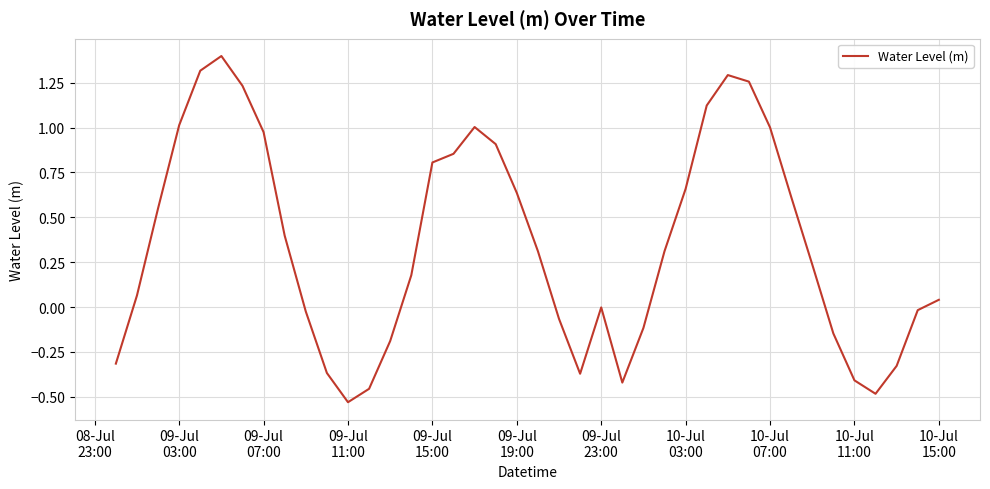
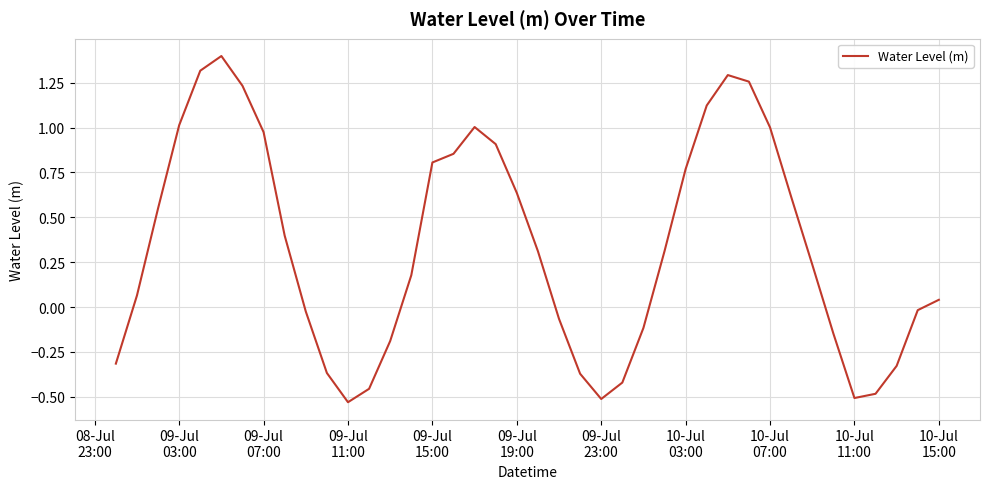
  {
    "09-Jul 03:00": 1.01,
    "09-Jul 07:00": 0.97,
    "09-Jul 11:00": -0.53,
    "09-Jul 15:00": 0.81,
    "09-Jul 19:00": 0.64,
-   "09-Jul 23:00": 0.00,
-   "10-Jul 03:00": 0.66,
+   "09-Jul 23:00": -0.51,
+   "10-Jul 03:00": 0.77,
    "10-Jul 07:00": 1.00,
-   "10-Jul 11:00": -0.41,
+   "10-Jul 11:00": -0.51,
    "10-Jul 15:00": 0.04
  }
